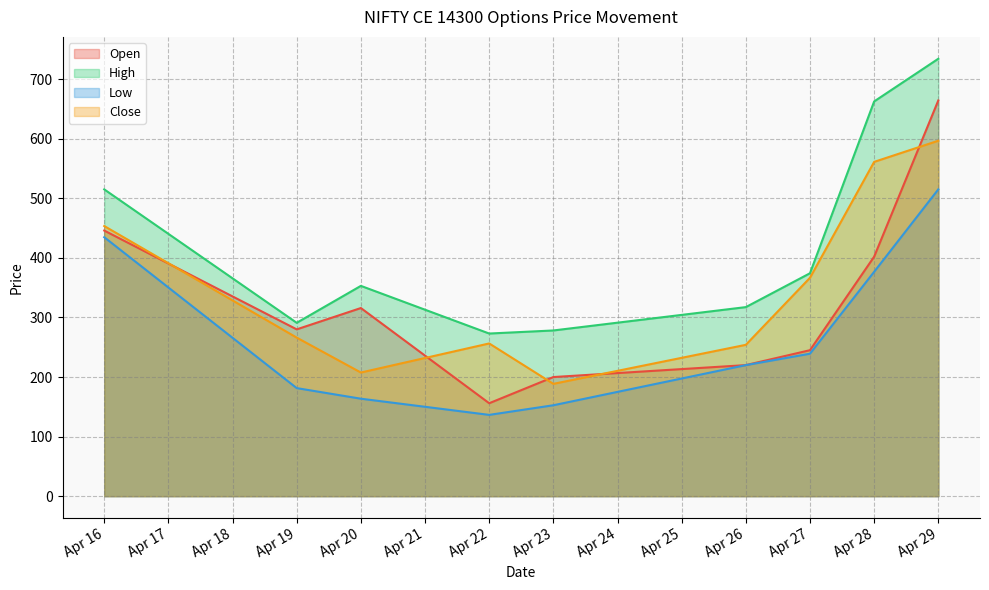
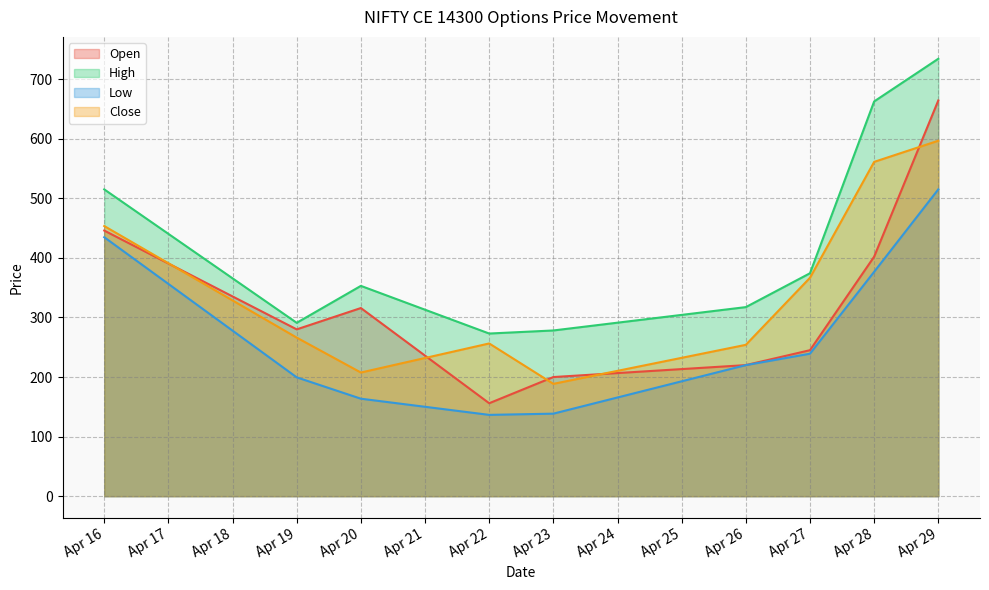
  {
    "High": {
      "Apr 16": 520,
      "Apr 19": 290,
      "Apr 20": 350,
      "Apr 22": 270,
      "Apr 23": 280,
      "Apr 26": 320,
      "Apr 27": 370,
      "Apr 28": 660,
      "Apr 29": 730
    },
    "Low": {
      "Apr 16": 430,
-     "Apr 19": 180,
+     "Apr 19": 200,
      "Apr 20": 160,
      "Apr 22": 140,
-     "Apr 23": 150,
+     "Apr 23": 140,
      "Apr 27": 240,
      "Apr 28": 380,
      "Apr 29": 520
    }
  }
